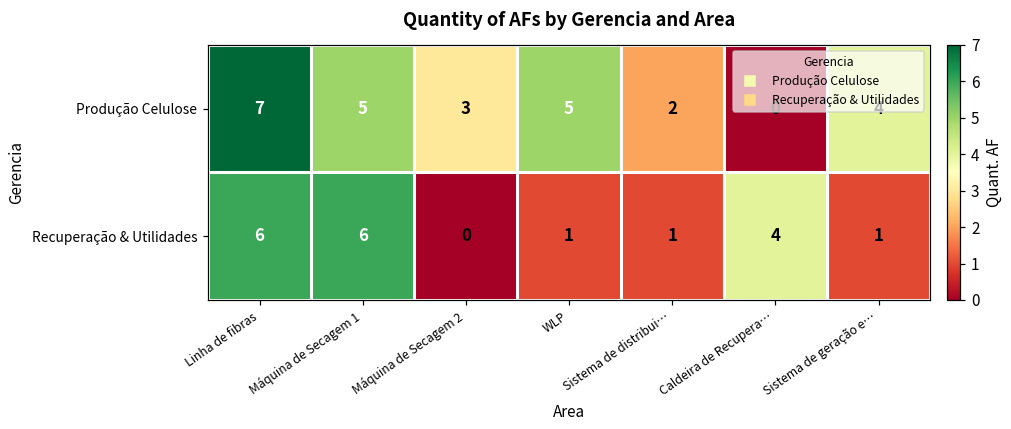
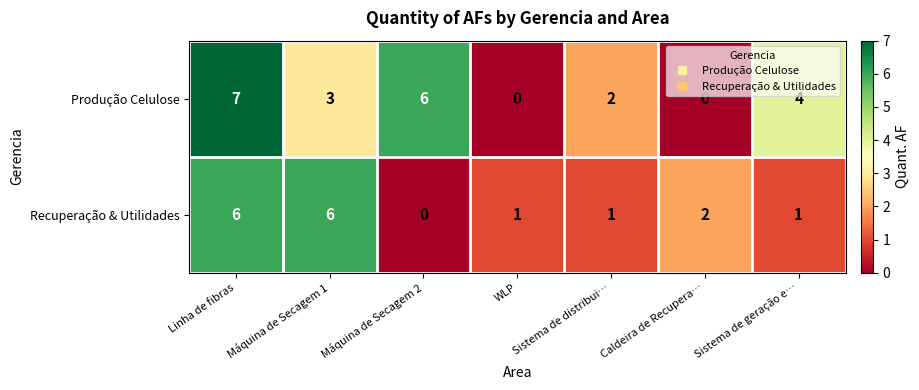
  {
    "Produção Celulose": {
      "Linha de fibras": 7,
-     "Máquina de Secagem 1": 5,
-     "Máquina de Secagem 2": 3,
-     "WLP": 5,
+     "Máquina de Secagem 1": 3,
+     "Máquina de Secagem 2": 6,
+     "WLP": 0,
      "Sistema de distribui…": 2
    },
    "Recuperação & Utilidades": {
      "Linha de fibras": 6,
      "Máquina de Secagem 1": 6,
      "Máquina de Secagem 2": 0,
      "WLP": 1,
      "Sistema de distribui…": 1,
-     "Caldeira de Recupera…": 4,
+     "Caldeira de Recupera…": 2,
      "Sistema de geração e…": 1
    }
  }
